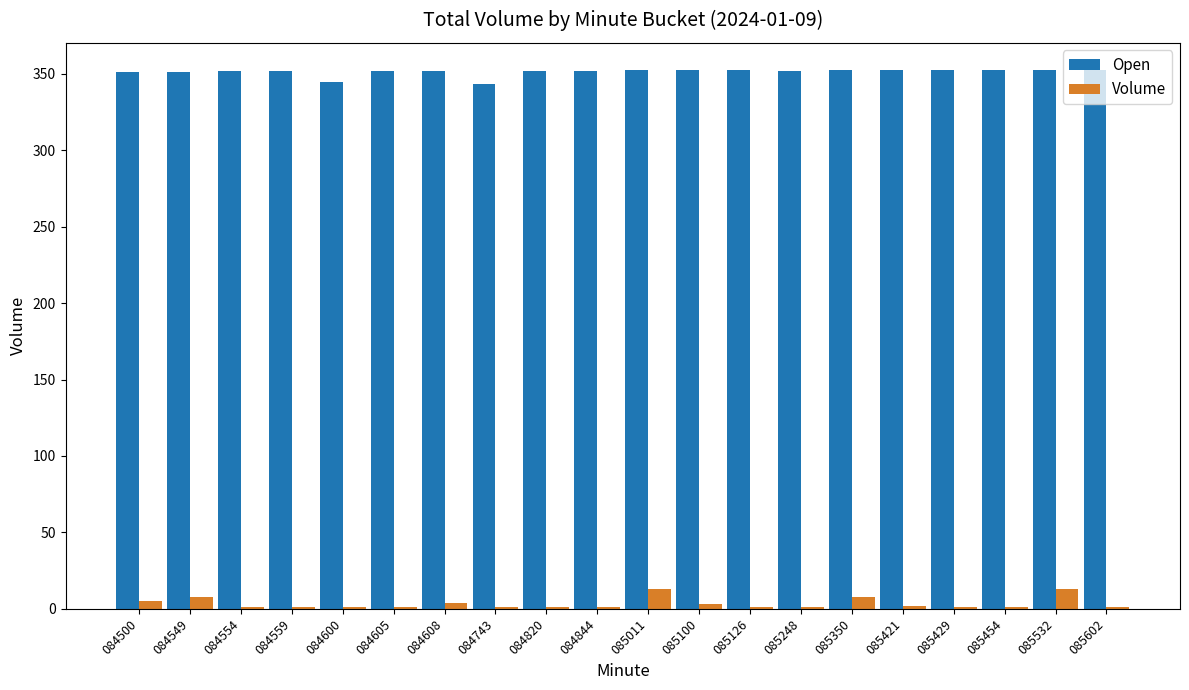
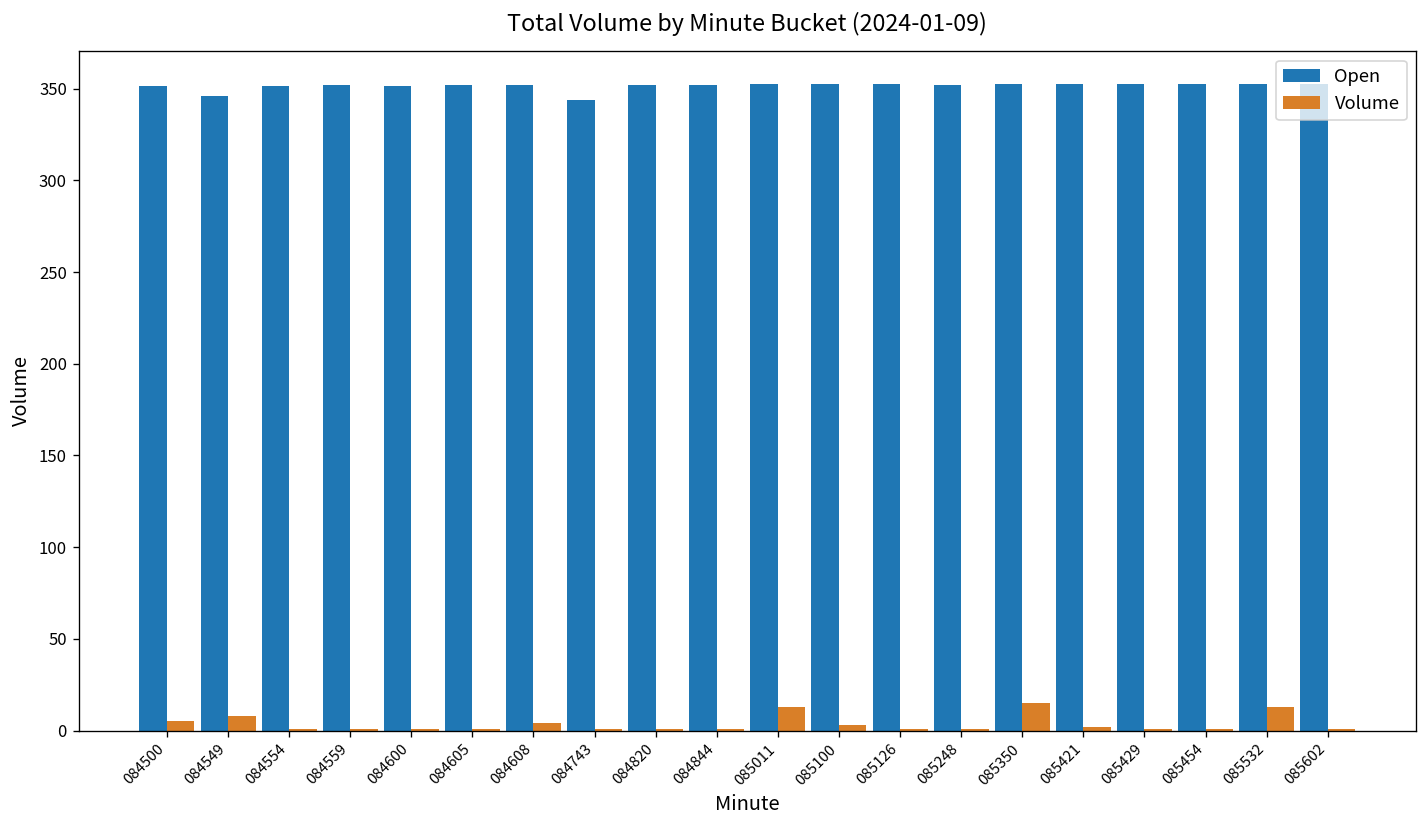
  {
    "Open": {
      "084500": 352,
-     "084549": 352,
+     "084549": 346,
      "084554": 352,
      "084559": 352,
-     "084600": 345,
+     "084600": 352,
      "084605": 352,
      "084608": 352,
      "084743": 344,
      "084820": 352,
      "084844": 352,
      "085011": 352,
      "085100": 353,
      "085126": 352,
      "085248": 352,
      "085350": 352,
      "085421": 353,
      "085429": 353,
      "085454": 353,
      "085532": 353
    },
    "Volume": {
      "084500": 5,
      "084549": 8,
      "084608": 4,
      "085011": 13,
      "085100": 3,
-     "085350": 8,
+     "085350": 15,
      "085421": 2,
      "085532": 13
    }
  }
